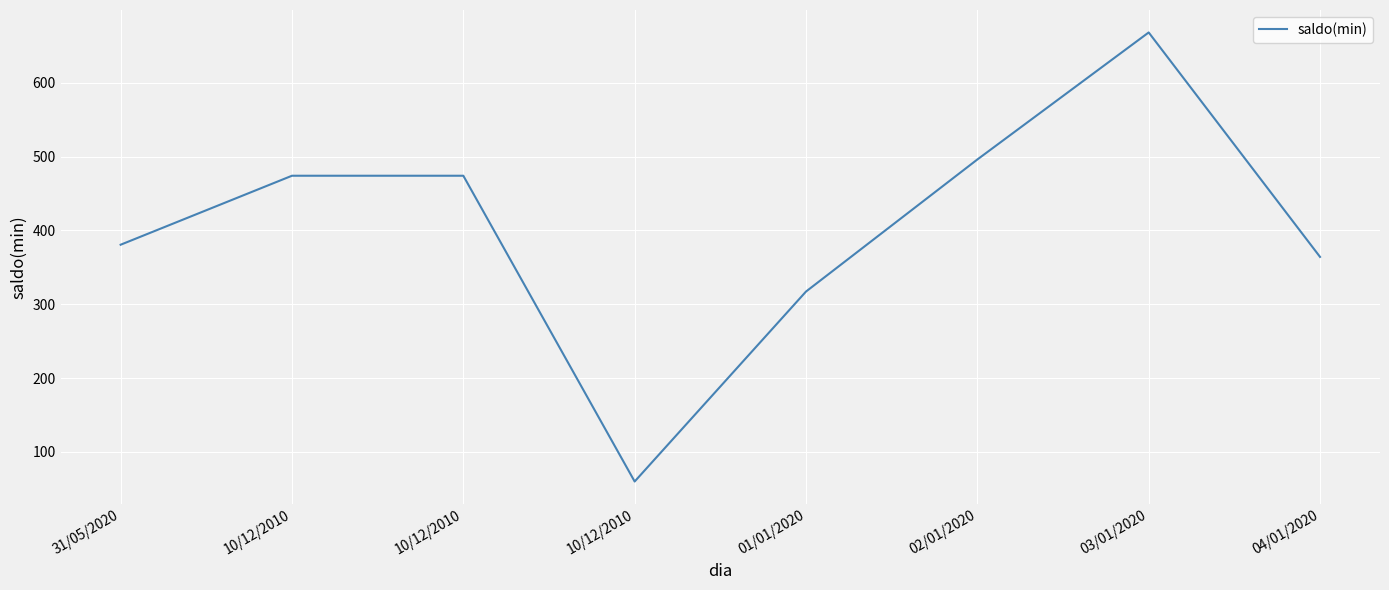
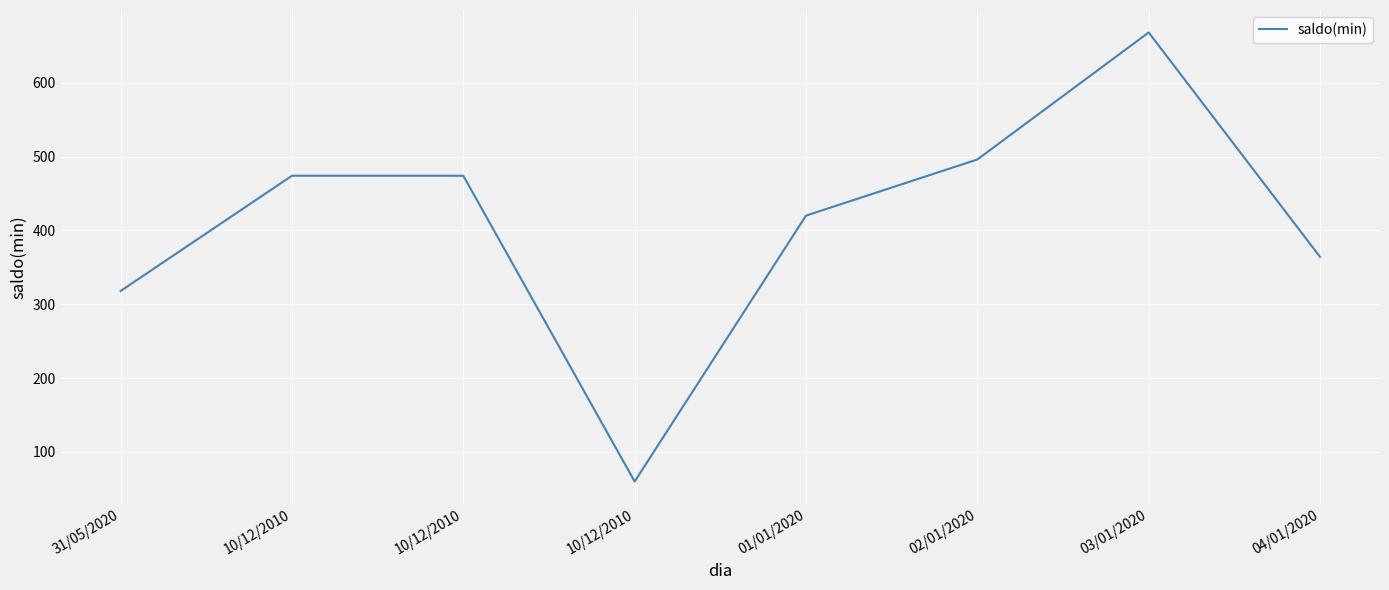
  {
-   "31/05/2020": 380,
-   "01/01/2020": 320,
+   "31/05/2020": 320,
+   "01/01/2020": 420,
    "02/01/2020": 500,
    "03/01/2020": 670,
    "04/01/2020": 360
  }
